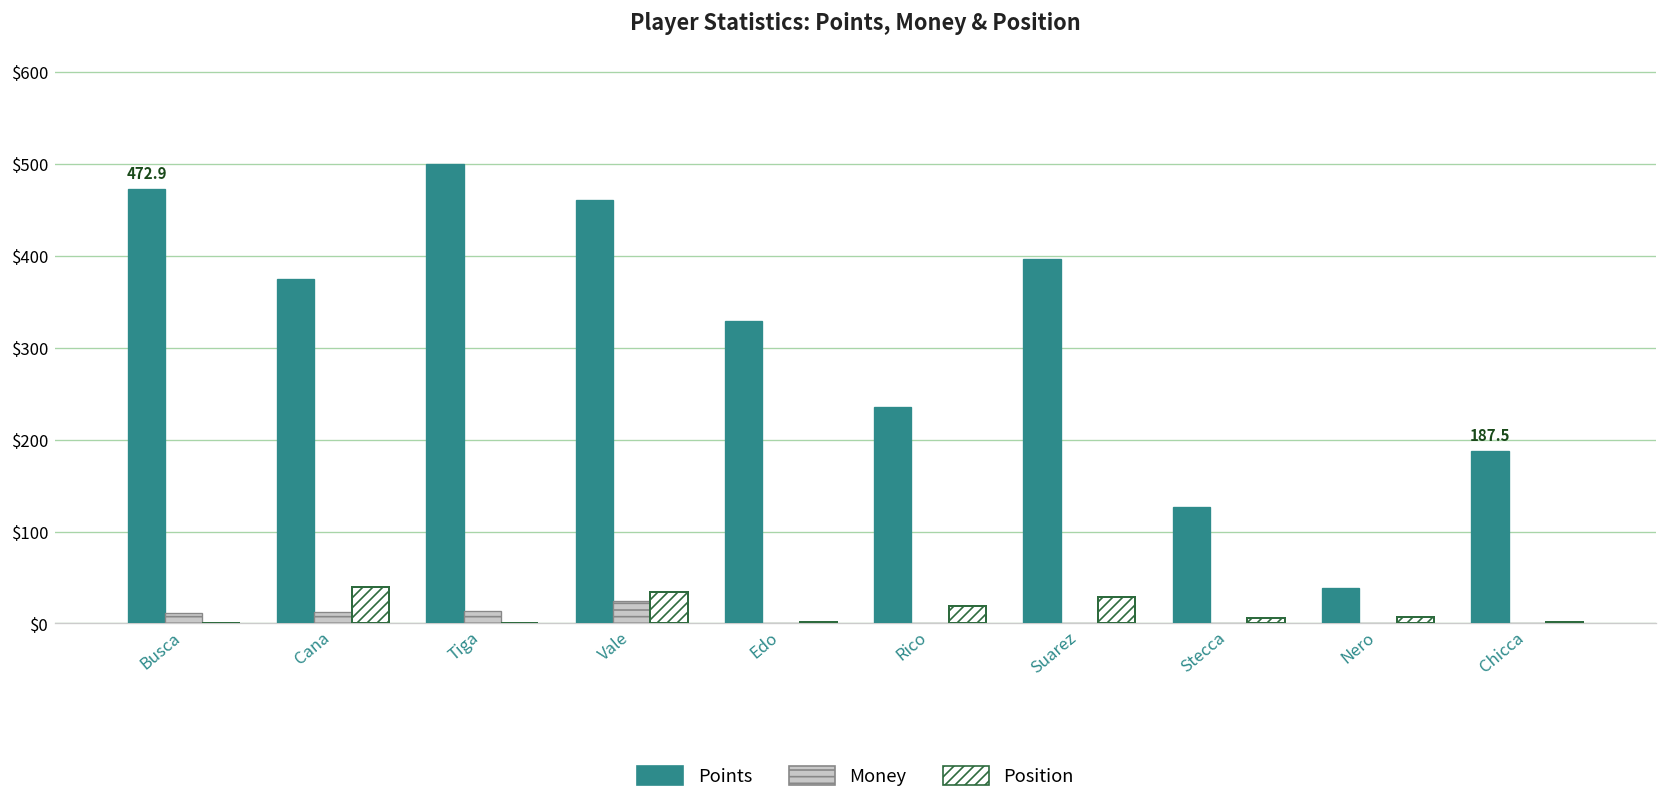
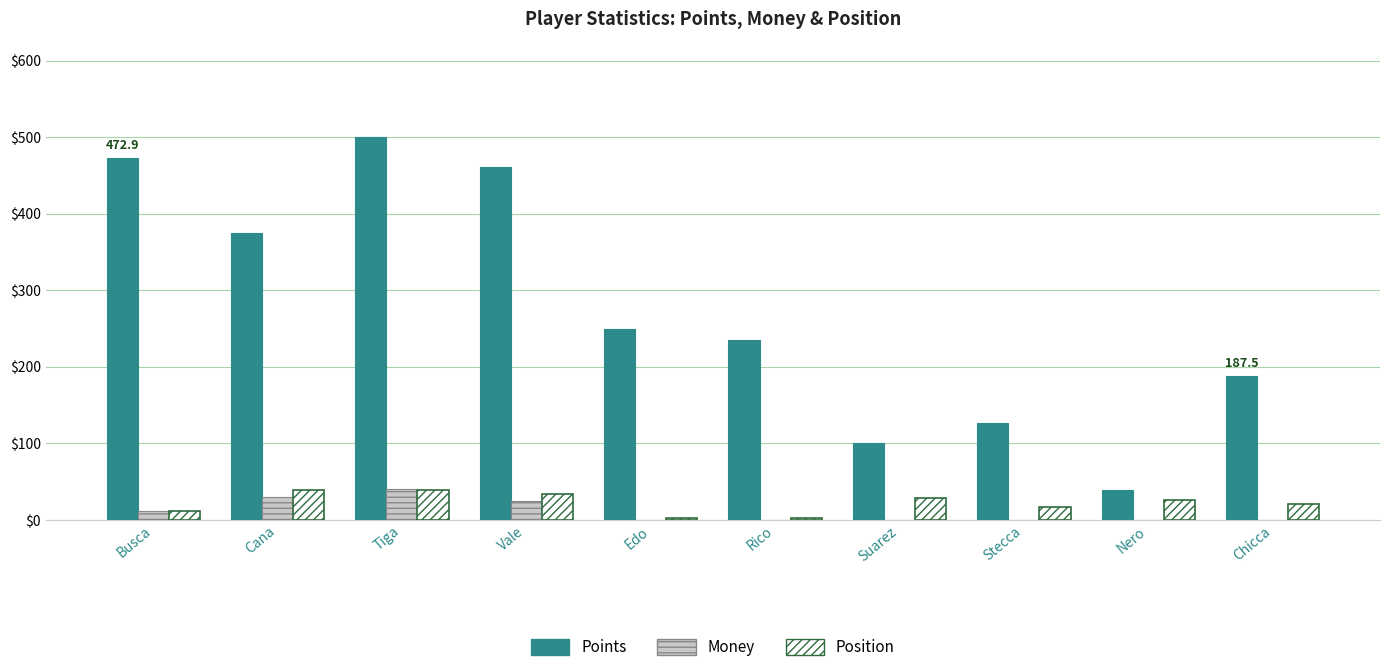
  {
    "Points": {
      "Cana": "$380",
      "Tiga": "$500",
      "Vale": "$460",
-     "Edo": "$330",
+     "Edo": "$250",
      "Rico": "$240",
-     "Suarez": "$400",
+     "Suarez": "$100",
      "Stecca": "$130",
      "Nero": "$40"
    },
    "Money": {
      "Busca": "$10",
-     "Cana": "$10",
-     "Tiga": "$10",
+     "Cana": "$30",
+     "Tiga": "$40",
      "Vale": "$20",
      "Edo": "$0",
      "Rico": "$0",
      "Suarez": "$0",
      "Stecca": "$0",
      "Nero": "$0",
      "Chicca": "$0"
    },
    "Position": {
-     "Busca": "$0",
+     "Busca": "$10",
      "Cana": "$40",
-     "Tiga": "$0",
+     "Tiga": "$40",
      "Vale": "$30",
-     "Rico": "$20",
+     "Rico": "$0",
      "Suarez": "$30",
-     "Stecca": "$10",
-     "Nero": "$10",
-     "Chicca": "$0"
+     "Stecca": "$20",
+     "Nero": "$30",
+     "Chicca": "$20"
    }
  }
